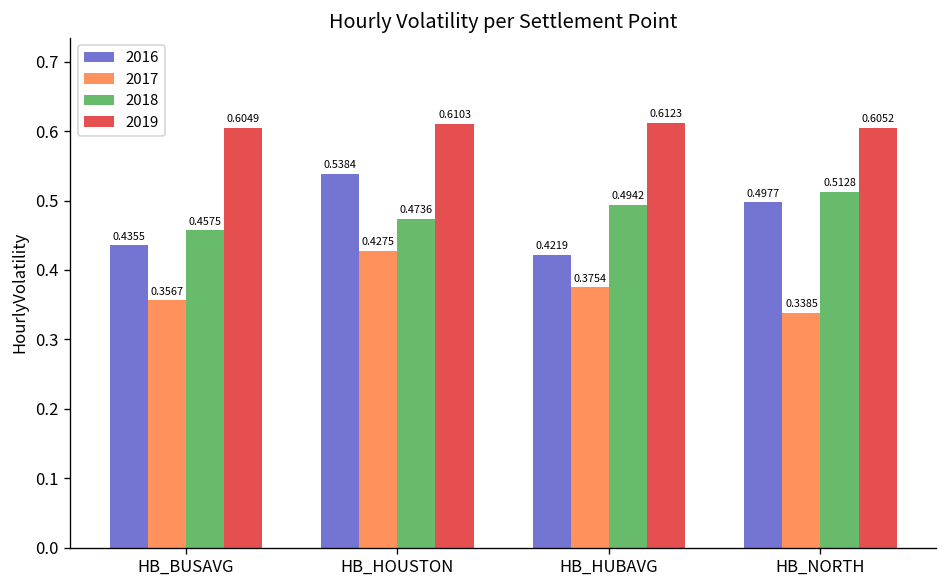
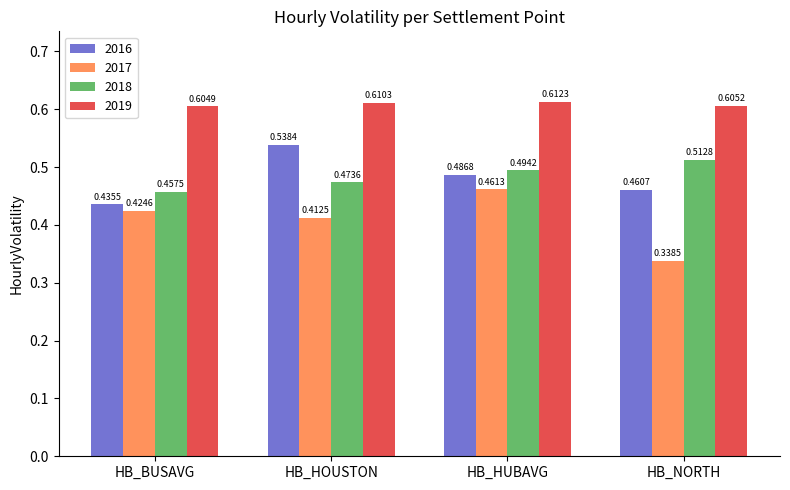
  {
    "2016": {
      "HB_BUSAVG": 0.4355,
      "HB_HOUSTON": 0.5384,
-     "HB_HUBAVG": 0.4219,
-     "HB_NORTH": 0.4977
+     "HB_HUBAVG": 0.4868,
+     "HB_NORTH": 0.4607
    },
    "2017": {
-     "HB_BUSAVG": 0.3567,
-     "HB_HOUSTON": 0.4275,
-     "HB_HUBAVG": 0.3754,
+     "HB_BUSAVG": 0.4246,
+     "HB_HOUSTON": 0.4125,
+     "HB_HUBAVG": 0.4613,
      "HB_NORTH": 0.3385
    },
    "2018": {
      "HB_BUSAVG": 0.4575,
      "HB_HOUSTON": 0.4736,
      "HB_HUBAVG": 0.4942,
      "HB_NORTH": 0.5128
    },
    "2019": {
      "HB_BUSAVG": 0.6049,
      "HB_HOUSTON": 0.6103,
      "HB_HUBAVG": 0.6123,
      "HB_NORTH": 0.6052
    }
  }
